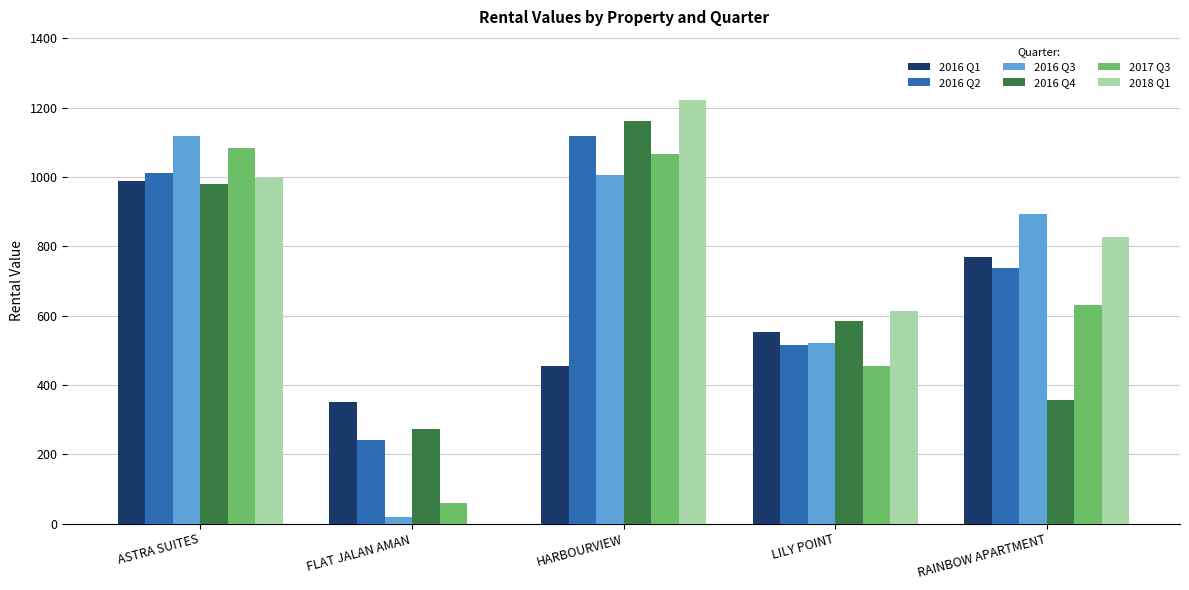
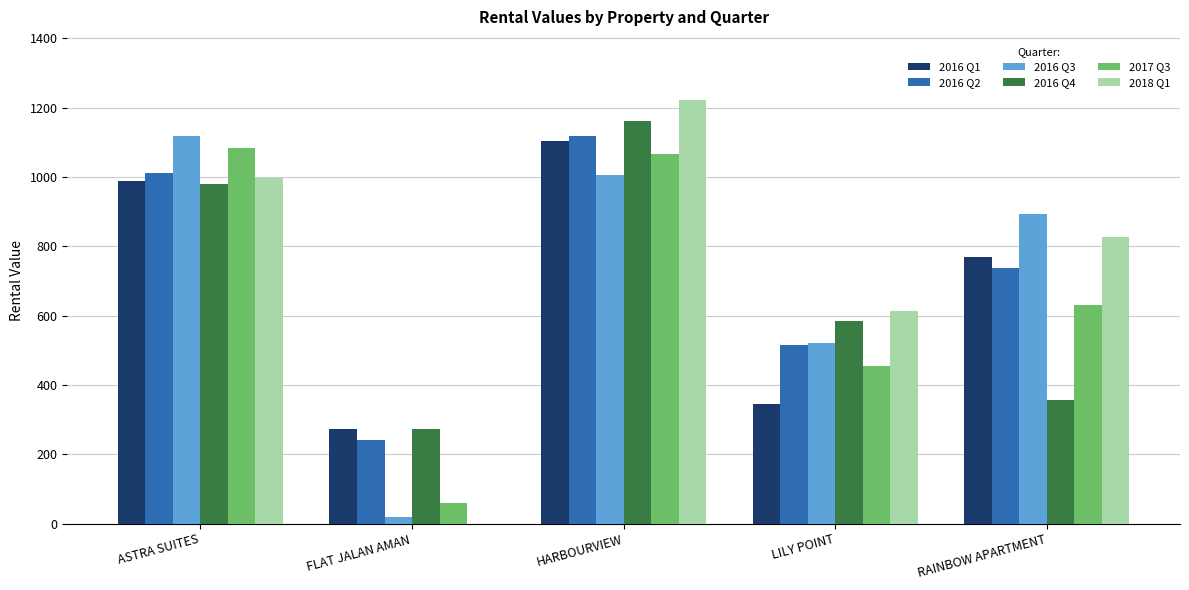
  {
    "2016 Q1": {
      "ASTRA SUITES": 990,
-     "FLAT JALAN AMAN": 350,
-     "HARBOURVIEW": 460,
-     "LILY POINT": 550,
+     "FLAT JALAN AMAN": 270,
+     "HARBOURVIEW": 1100,
+     "LILY POINT": 340,
      "RAINBOW APARTMENT": 770
    },
    "2016 Q2": {
      "ASTRA SUITES": 1010,
      "FLAT JALAN AMAN": 240,
      "HARBOURVIEW": 1120,
      "LILY POINT": 520,
      "RAINBOW APARTMENT": 740
    },
    "2016 Q3": {
      "ASTRA SUITES": 1120,
      "FLAT JALAN AMAN": 20,
      "HARBOURVIEW": 1010,
      "LILY POINT": 520,
      "RAINBOW APARTMENT": 890
    },
    "2016 Q4": {
      "ASTRA SUITES": 980,
      "FLAT JALAN AMAN": 270,
      "HARBOURVIEW": 1160,
      "LILY POINT": 590,
      "RAINBOW APARTMENT": 360
    },
    "2017 Q3": {
      "ASTRA SUITES": 1080,
      "FLAT JALAN AMAN": 60,
      "HARBOURVIEW": 1070,
      "LILY POINT": 460,
      "RAINBOW APARTMENT": 630
    },
    "2018 Q1": {
      "ASTRA SUITES": 1000,
      "FLAT JALAN AMAN": 0,
      "HARBOURVIEW": 1220,
      "LILY POINT": 610,
      "RAINBOW APARTMENT": 830
    }
  }
